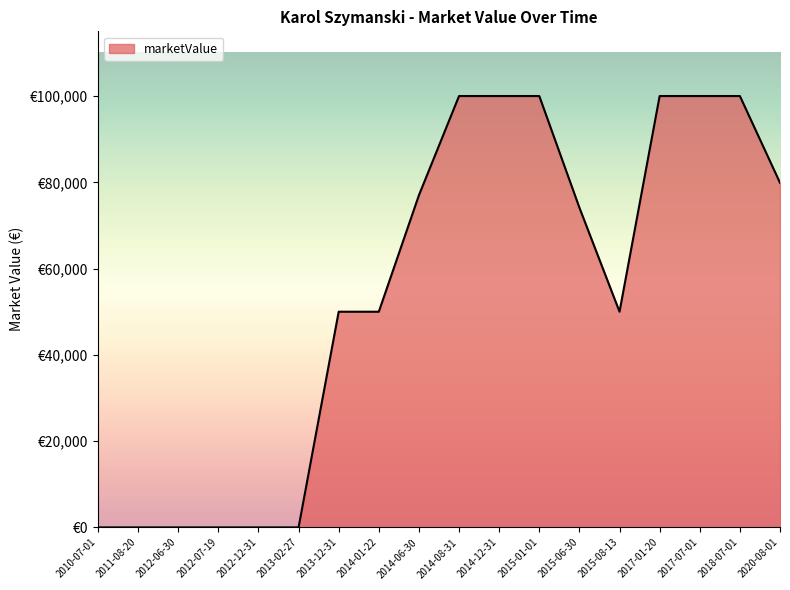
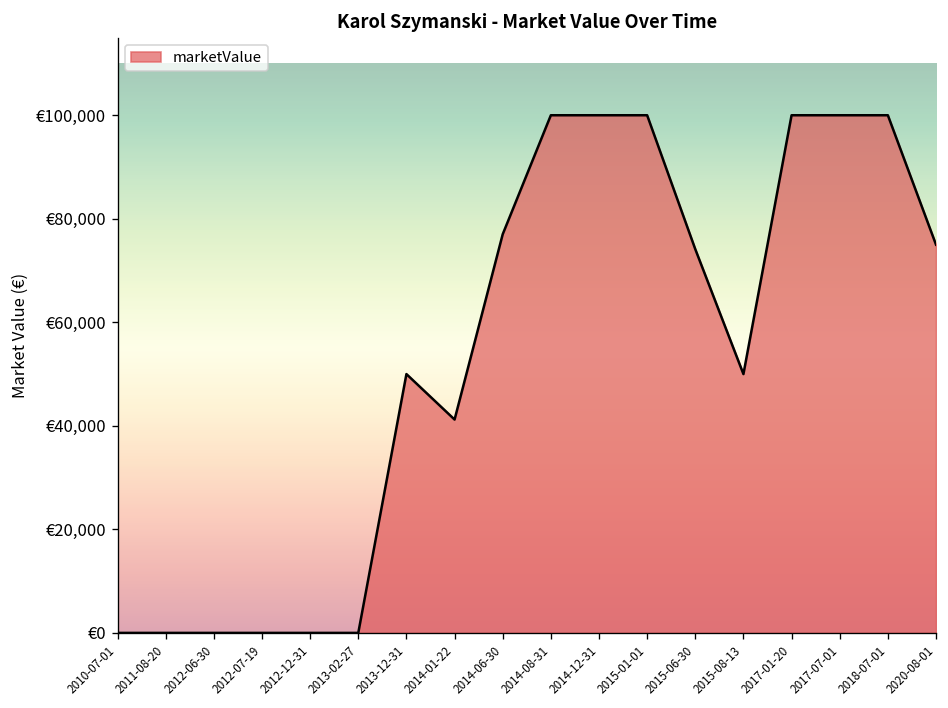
  {
    "2010-07-01": "€0",
    "2011-08-20": "€0",
    "2012-06-30": "€0",
    "2012-07-19": "€0",
    "2012-12-31": "€0",
    "2013-02-27": "€0",
    "2013-12-31": "€50,000",
-   "2014-01-22": "€50,000",
+   "2014-01-22": "€41,000",
    "2014-06-30": "€77,000",
    "2014-08-31": "€100,000",
    "2014-12-31": "€100,000",
    "2015-01-01": "€100,000",
    "2015-06-30": "€74,000",
    "2015-08-13": "€50,000",
    "2017-01-20": "€100,000",
    "2017-07-01": "€100,000",
    "2018-07-01": "€100,000",
-   "2020-08-01": "€80,000"
+   "2020-08-01": "€75,000"
  }
